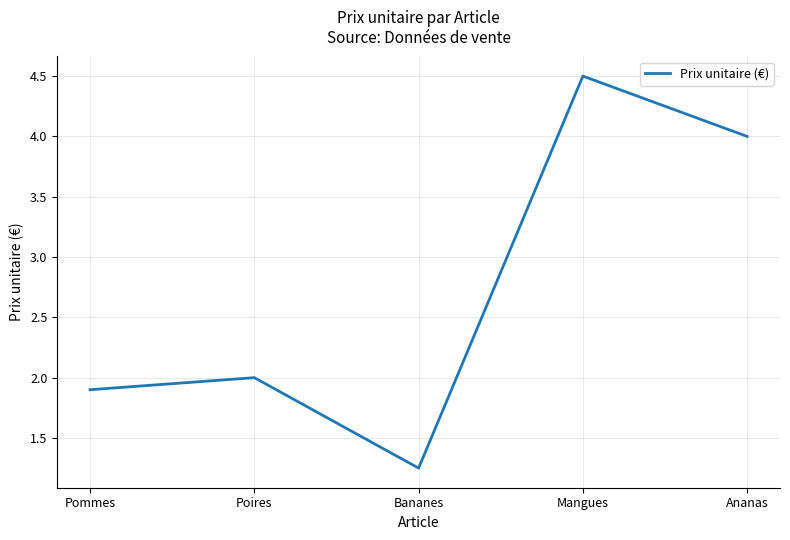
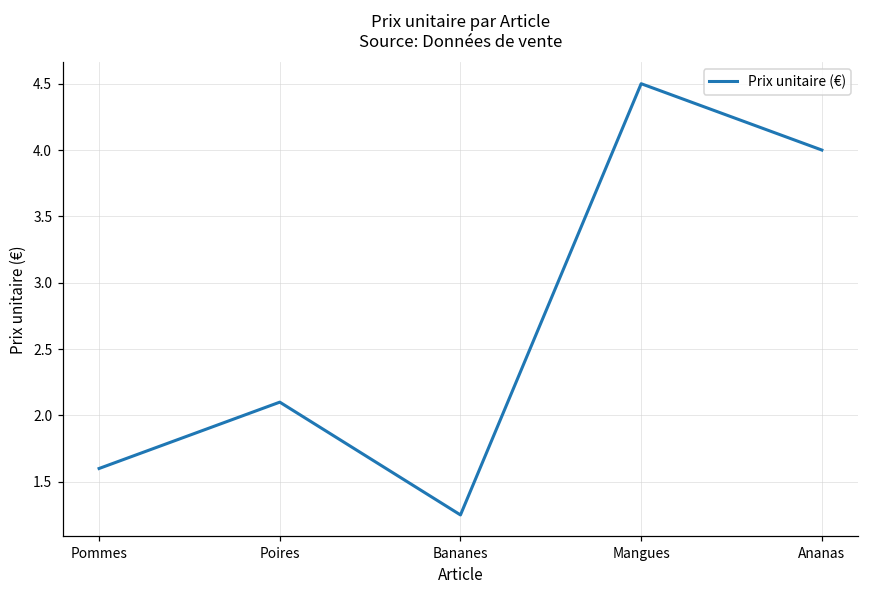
  {
-   "Pommes": 1.9,
-   "Poires": 2.0,
+   "Pommes": 1.6,
+   "Poires": 2.1,
    "Bananes": 1.25,
    "Mangues": 4.5,
    "Ananas": 4.0
  }
